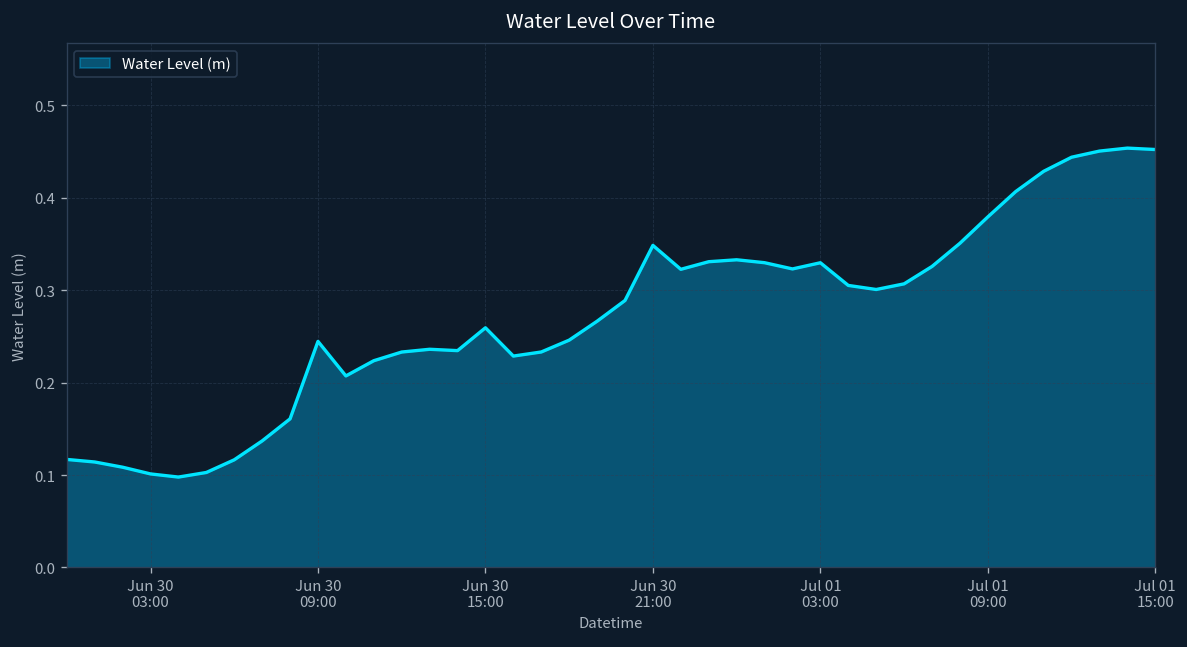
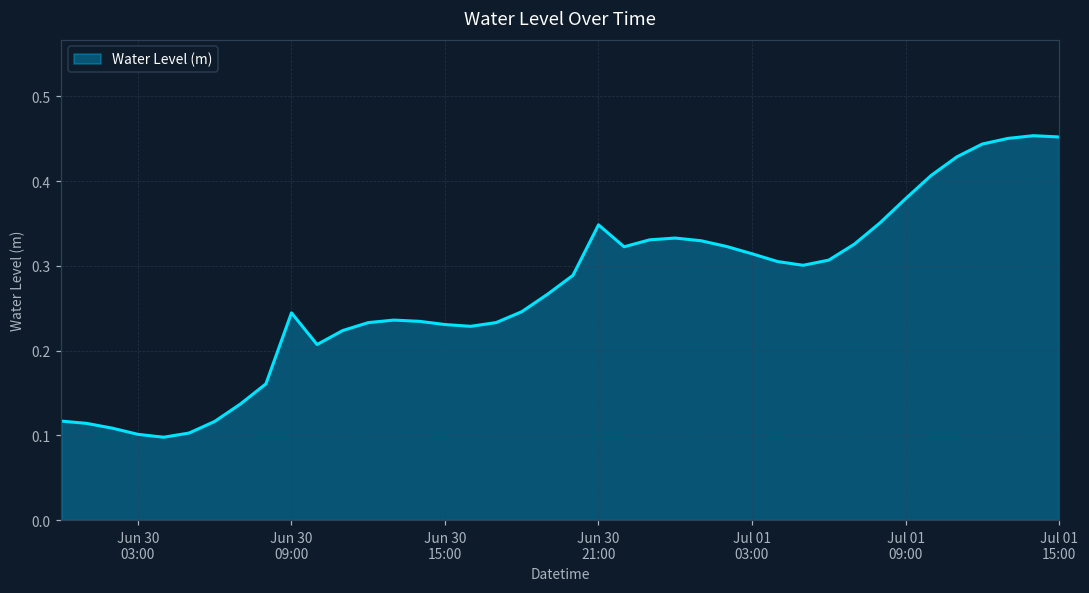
  {
    "Jun 30 03:00": 0.10,
    "Jun 30 09:00": 0.24,
-   "Jun 30 15:00": 0.26,
+   "Jun 30 15:00": 0.23,
    "Jun 30 21:00": 0.35,
-   "Jul 01 03:00": 0.33,
+   "Jul 01 03:00": 0.31,
    "Jul 01 09:00": 0.38,
    "Jul 01 15:00": 0.45
  }
